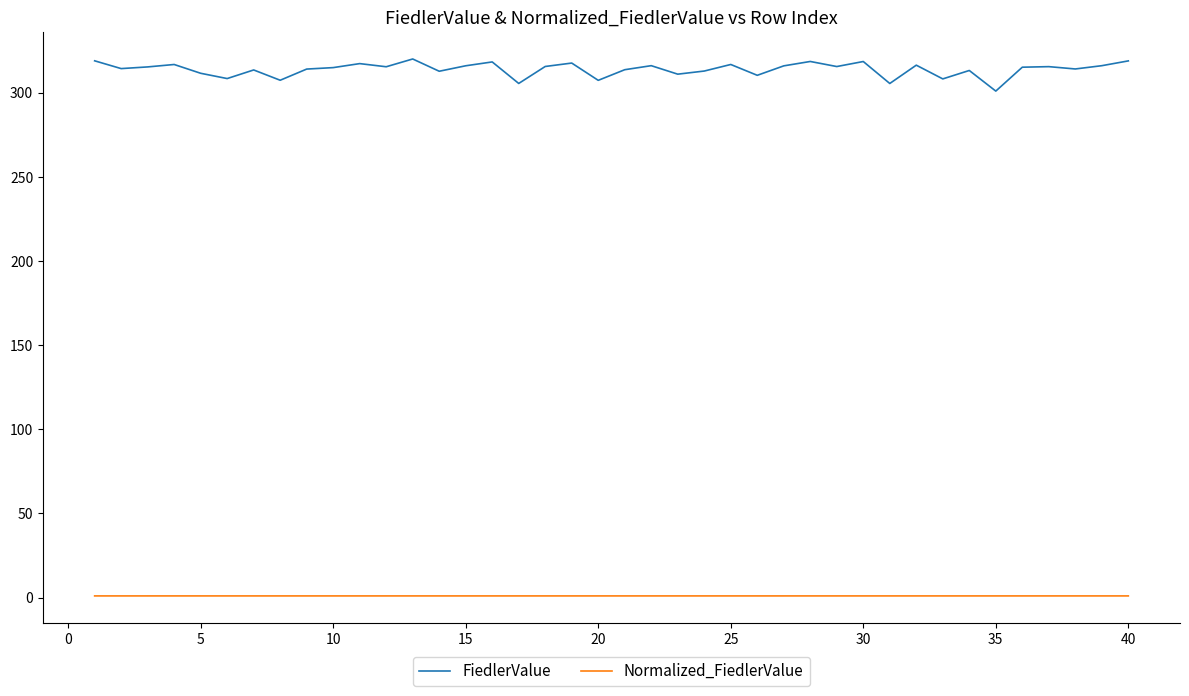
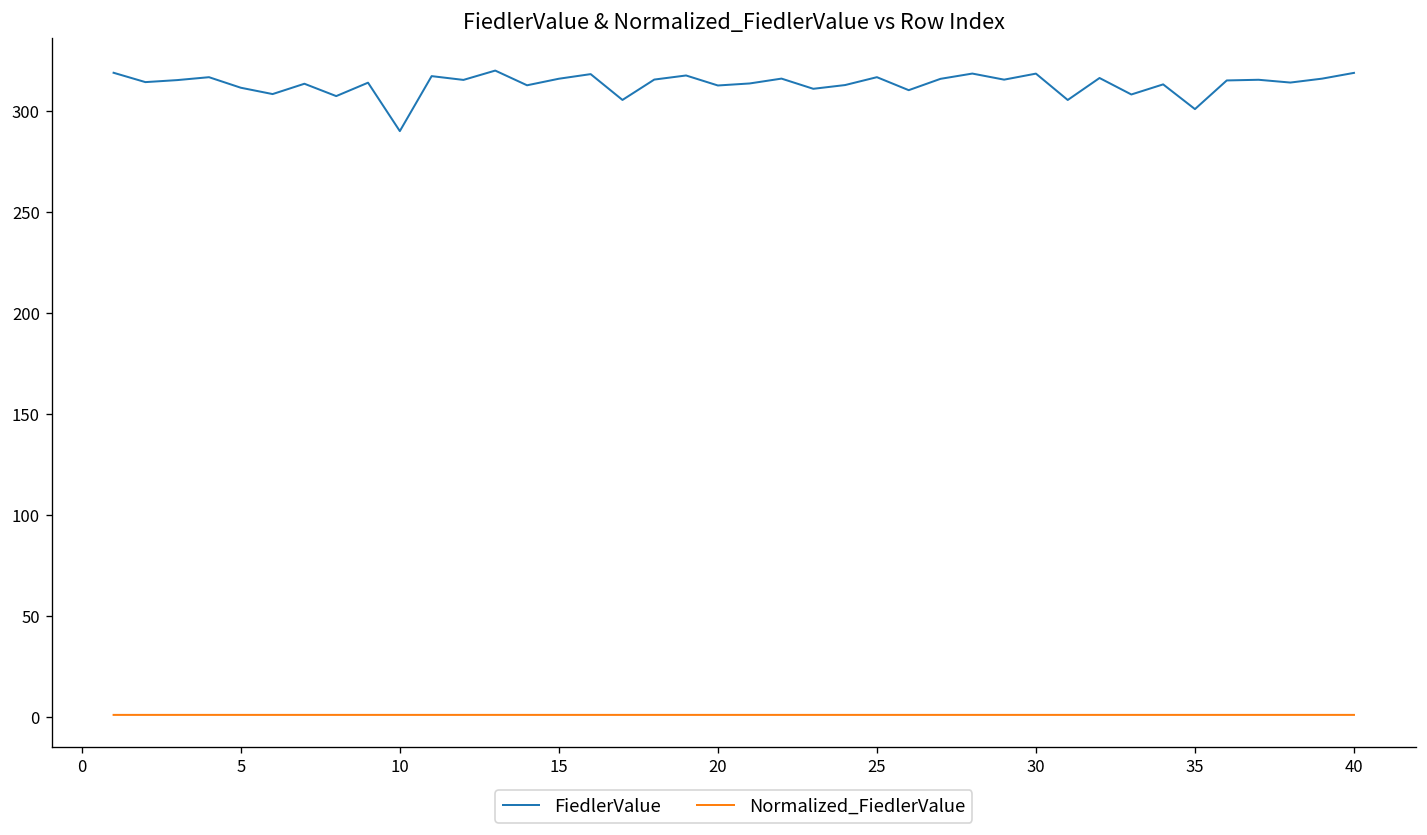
  {
    "FiedlerValue": {
      "5": 312,
-     "10": 315,
+     "10": 290,
      "15": 316,
-     "20": 307,
+     "20": 313,
      "25": 317,
      "30": 319,
      "35": 301,
      "40": 319
    },
    "Normalized_FiedlerValue": {
      "5": 1,
      "10": 1,
      "15": 1,
      "20": 1,
      "25": 1,
      "30": 1,
      "35": 1,
      "40": 1
    }
  }
